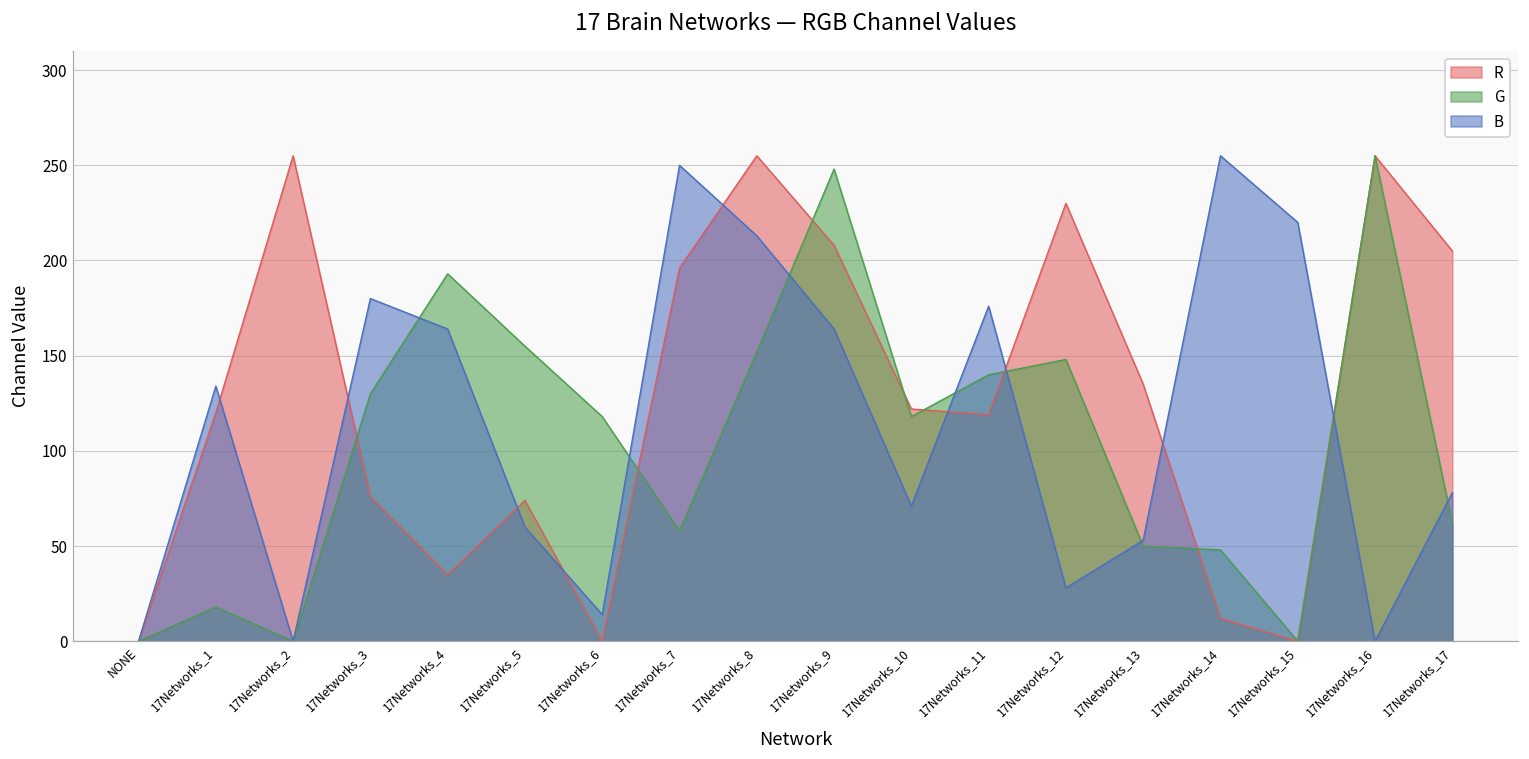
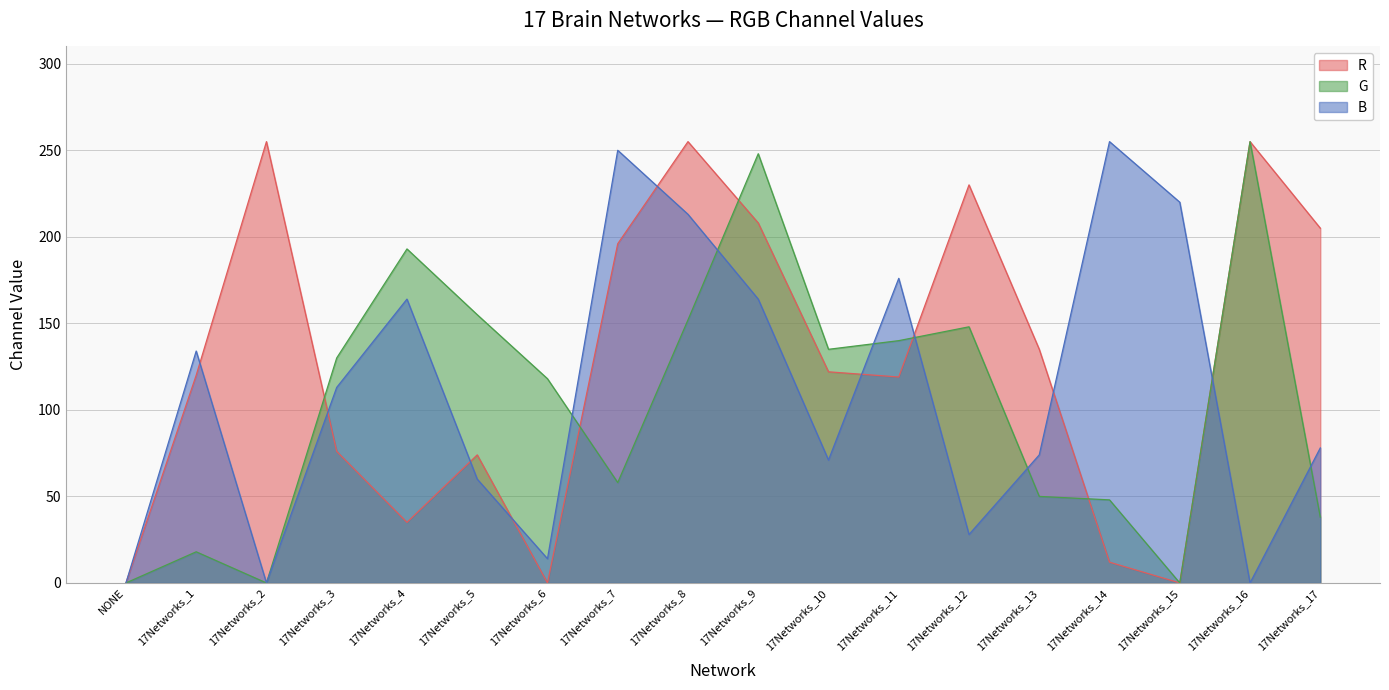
  {
    "R": {
      "17Networks_1": 120,
      "17Networks_2": 255,
      "17Networks_3": 76,
      "17Networks_4": 35,
      "17Networks_5": 74,
      "17Networks_6": 0,
      "17Networks_7": 196,
      "17Networks_8": 255,
      "17Networks_9": 208,
      "17Networks_10": 122,
      "17Networks_11": 119,
      "17Networks_12": 230,
      "17Networks_13": 135,
      "17Networks_14": 12,
      "17Networks_17": 205
    },
    "G": {
      "17Networks_1": 18,
      "17Networks_3": 130,
      "17Networks_4": 193,
      "17Networks_5": 155,
      "17Networks_6": 118,
      "17Networks_7": 58,
      "17Networks_8": 152,
      "17Networks_9": 248,
-     "17Networks_10": 118,
+     "17Networks_10": 135,
      "17Networks_11": 140,
      "17Networks_12": 148,
      "17Networks_13": 50,
      "17Networks_14": 48,
-     "17Networks_17": 62
+     "17Networks_17": 38
    },
    "B": {
      "17Networks_1": 134,
-     "17Networks_3": 180,
+     "17Networks_3": 113,
      "17Networks_4": 164,
      "17Networks_5": 60,
      "17Networks_6": 14,
      "17Networks_7": 250,
      "17Networks_8": 213,
      "17Networks_9": 164,
      "17Networks_10": 71,
      "17Networks_11": 176,
      "17Networks_12": 28,
-     "17Networks_13": 53,
+     "17Networks_13": 74,
      "17Networks_14": 255,
      "17Networks_15": 220,
      "17Networks_16": 0,
      "17Networks_17": 78
    }
  }
